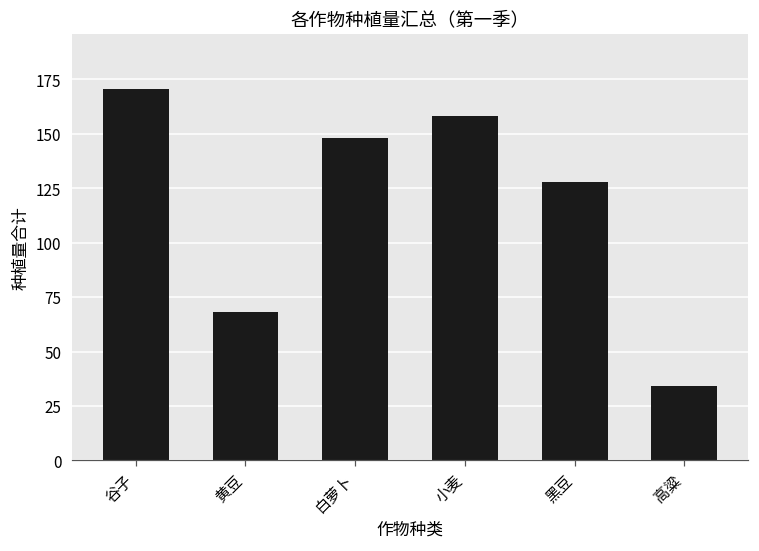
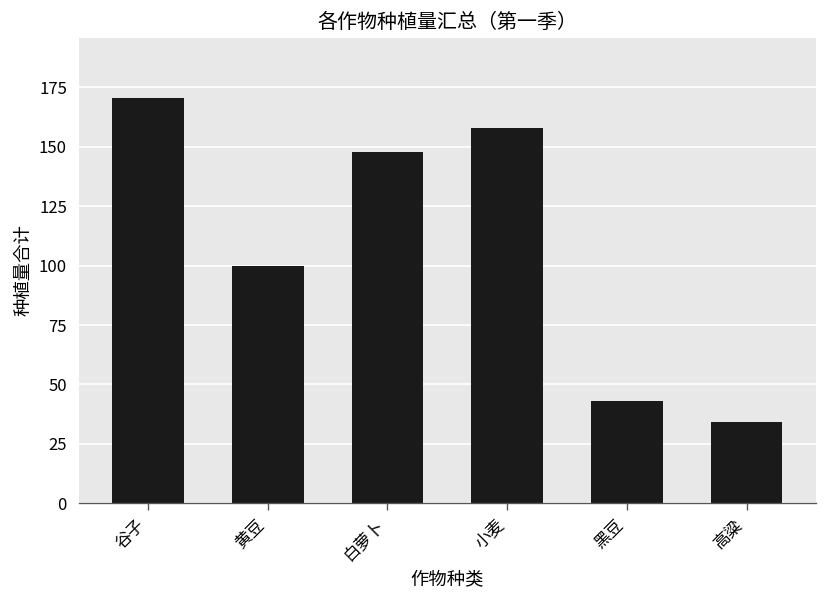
  {
    "谷子": 170,
-   "黄豆": 68,
+   "黄豆": 100,
    "白萝卜": 148,
    "小麦": 158,
-   "黑豆": 128,
+   "黑豆": 43,
    "高粱": 34
  }
